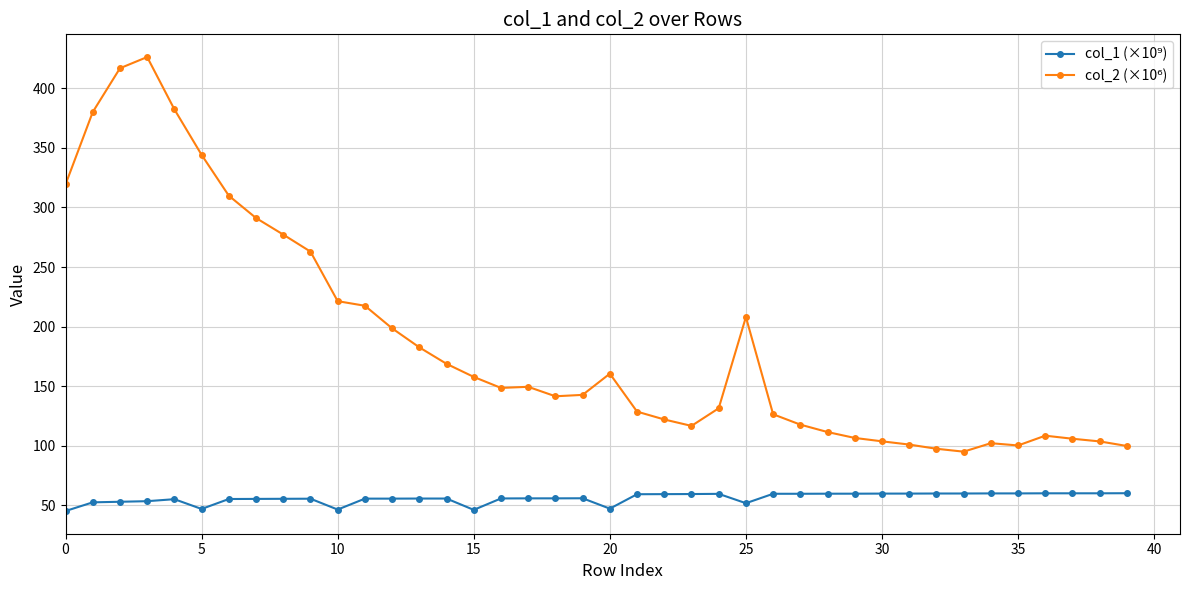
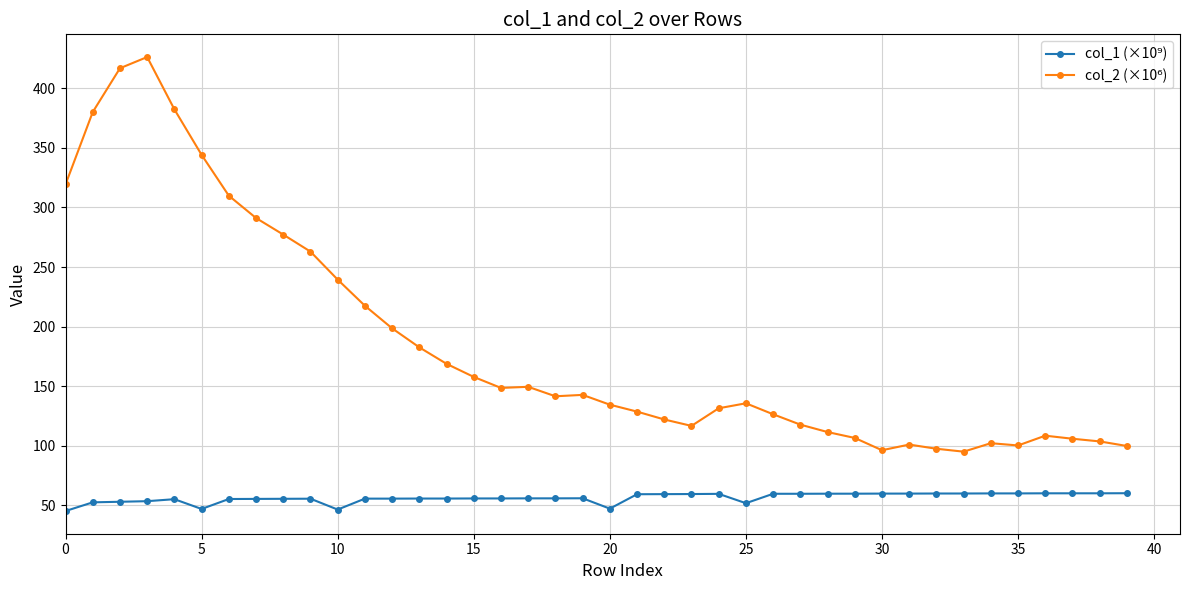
  {
    "col_1 (×10⁹)": {
      "0": 45,
      "5": 47,
      "10": 47,
-     "15": 46,
+     "15": 56,
      "20": 47,
      "25": 52,
      "30": 60,
      "35": 60
    },
    "col_2 (×10⁶)": {
      "0": 319,
      "5": 344,
-     "10": 221,
+     "10": 239,
      "15": 158,
-     "20": 161,
-     "25": 208,
-     "30": 104,
+     "20": 135,
+     "25": 136,
+     "30": 96,
      "35": 100
    }
  }
